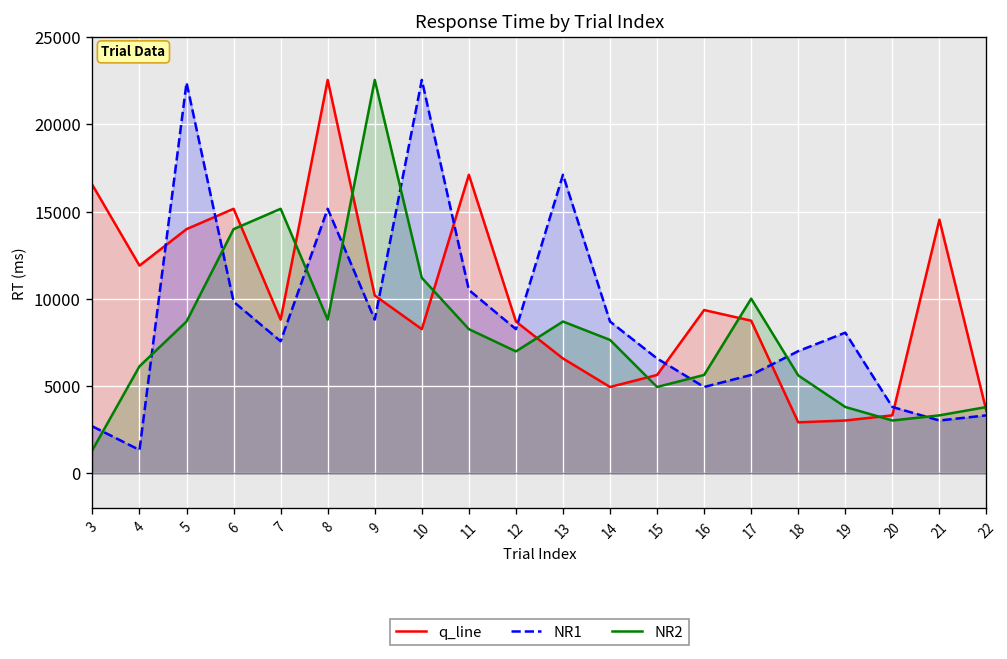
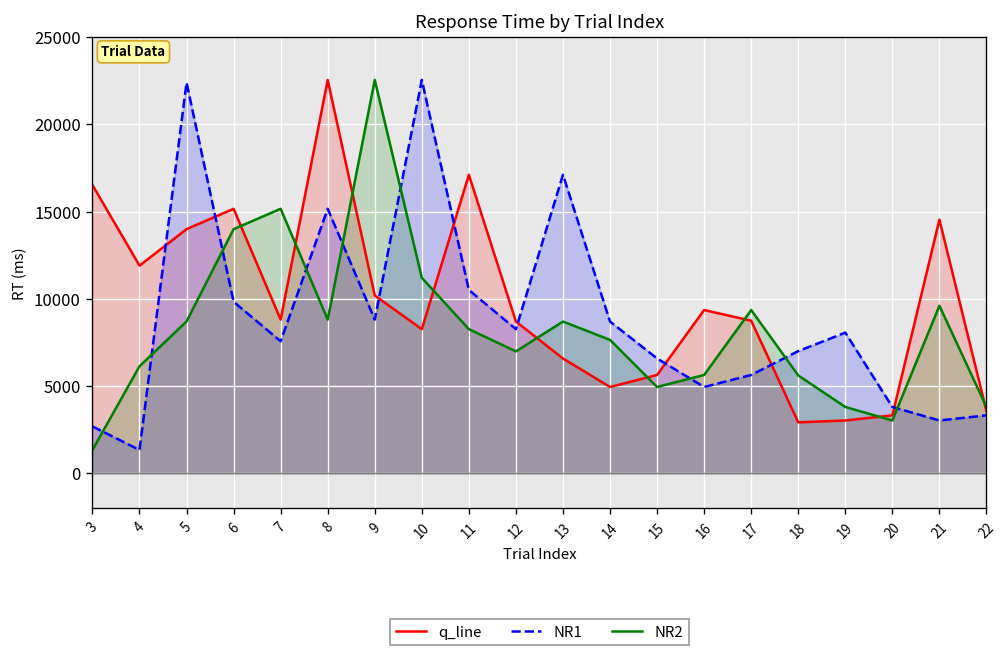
  {
    "q_line": {
      "3": 16500,
      "4": 11900,
      "5": 14000,
      "6": 15200,
      "7": 8800,
      "8": 22500,
      "9": 10200,
      "10": 8300,
      "11": 17100,
      "12": 8700,
      "13": 6600,
      "14": 4900,
      "15": 5600,
      "16": 9400,
      "17": 8700,
      "18": 2900,
      "19": 3000,
      "20": 3300,
      "21": 14500,
      "22": 3600
    },
    "NR1": {
      "3": 2700,
      "4": 1300,
      "5": 22400,
      "6": 9800,
      "7": 7600,
      "8": 15200,
      "9": 8800,
      "10": 22500,
      "11": 10500,
      "12": 8300,
      "13": 17100,
      "14": 8700,
      "15": 6600,
      "16": 4900,
      "17": 5600,
      "18": 7000,
      "19": 8100,
      "20": 3800,
      "21": 3000,
      "22": 3300
    },
    "NR2": {
      "3": 1300,
      "4": 6100,
      "5": 8700,
      "6": 14000,
      "7": 15200,
      "8": 8800,
      "9": 22500,
      "10": 11200,
      "11": 8300,
      "12": 7000,
      "13": 8700,
      "14": 7600,
      "15": 4900,
      "16": 5600,
-     "17": 10000,
+     "17": 9400,
      "18": 5600,
      "19": 3800,
      "20": 3000,
-     "21": 3300,
+     "21": 9600,
      "22": 3800
    }
  }
